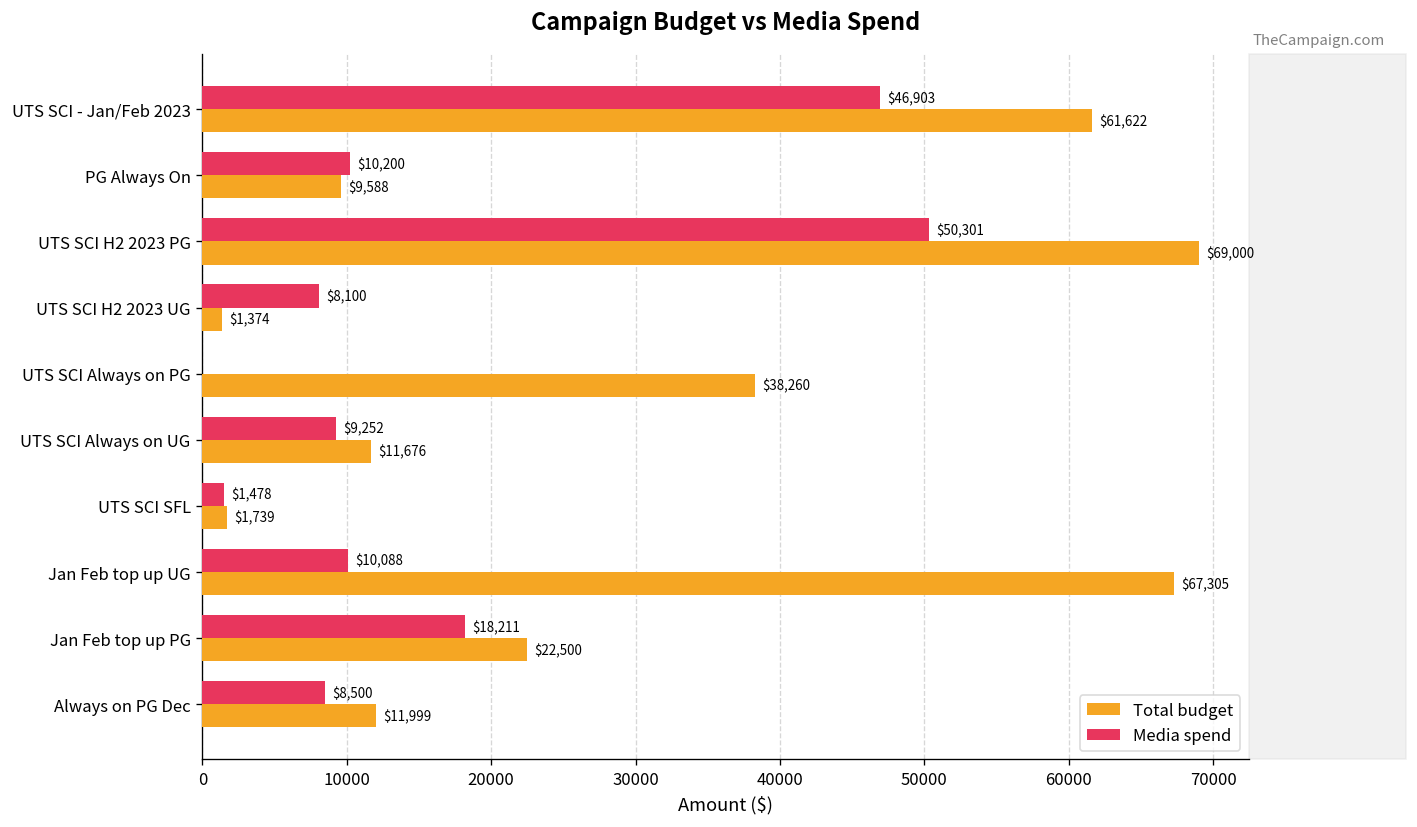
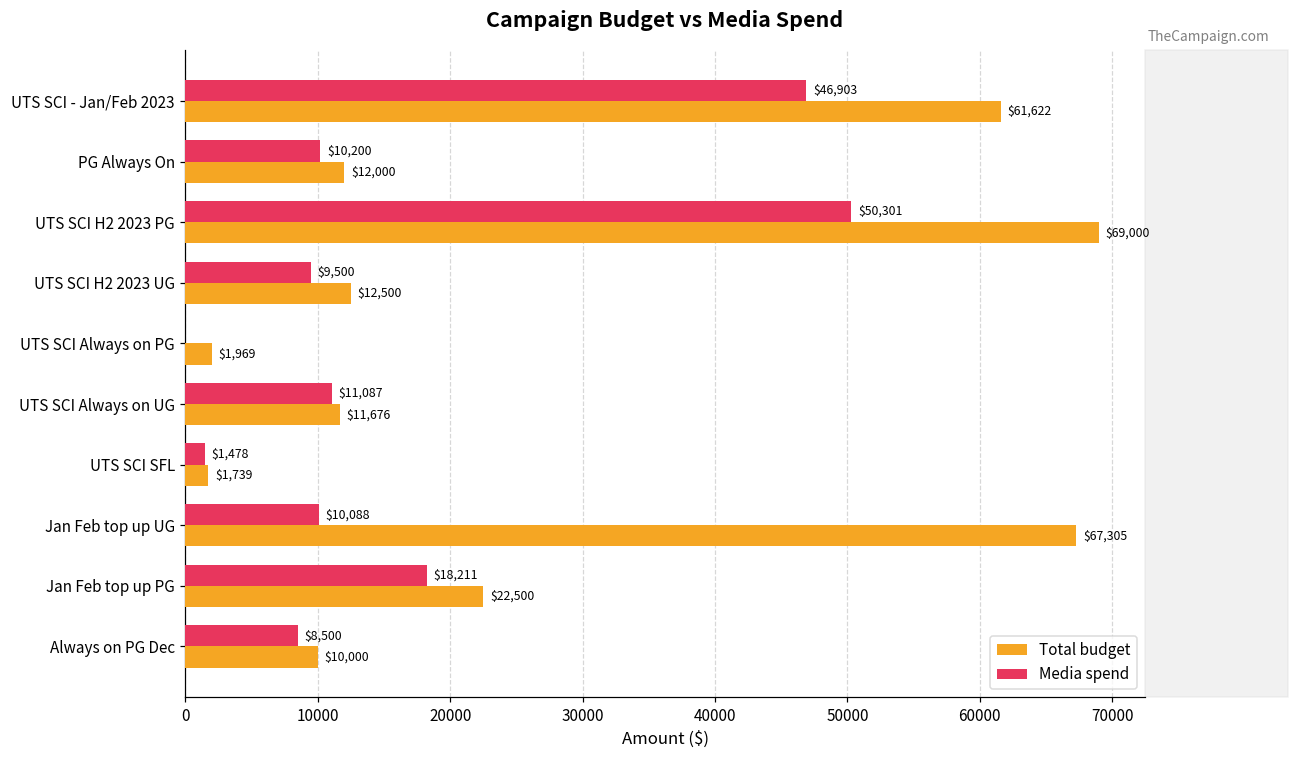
  {
    "Total budget": {
      "UTS SCI - Jan/Feb 2023": "$61,622",
-     "PG Always On": "$9,588",
+     "PG Always On": "$12,000",
      "UTS SCI H2 2023 PG": "$69,000",
-     "UTS SCI H2 2023 UG": "$1,374",
-     "UTS SCI Always on PG": "$38,260",
+     "UTS SCI H2 2023 UG": "$12,500",
+     "UTS SCI Always on PG": "$1,969",
      "UTS SCI Always on UG": "$11,676",
      "UTS SCI SFL": "$1,739",
      "Jan Feb top up UG": "$67,305",
      "Jan Feb top up PG": "$22,500",
-     "Always on PG Dec": "$11,999"
+     "Always on PG Dec": "$10,000"
    },
    "Media spend": {
      "UTS SCI - Jan/Feb 2023": "$46,903",
      "PG Always On": "$10,200",
      "UTS SCI H2 2023 PG": "$50,301",
-     "UTS SCI H2 2023 UG": "$8,100",
-     "UTS SCI Always on UG": "$9,252",
+     "UTS SCI H2 2023 UG": "$9,500",
+     "UTS SCI Always on UG": "$11,087",
      "UTS SCI SFL": "$1,478",
      "Jan Feb top up UG": "$10,088",
      "Jan Feb top up PG": "$18,211",
      "Always on PG Dec": "$8,500"
    }
  }
